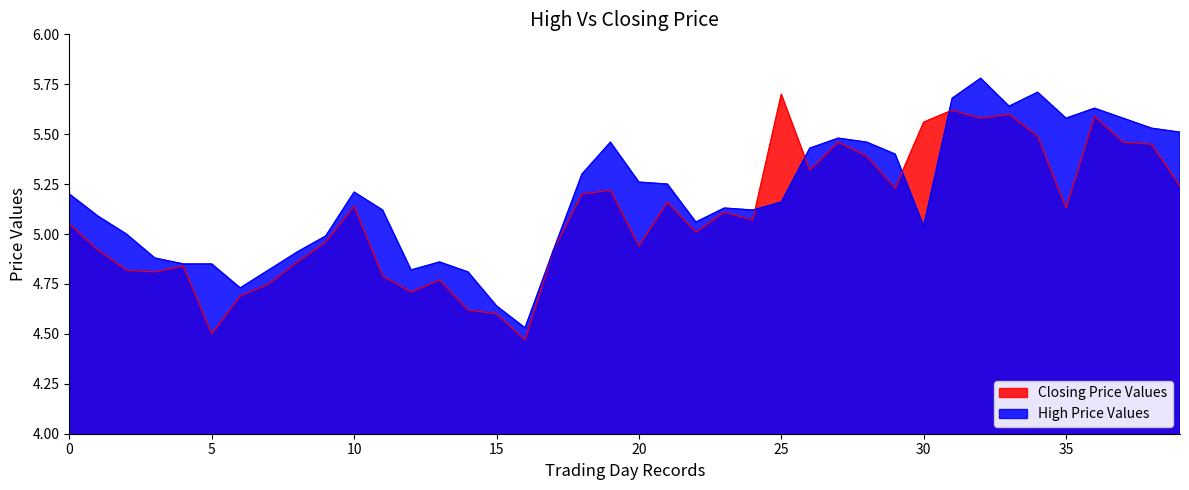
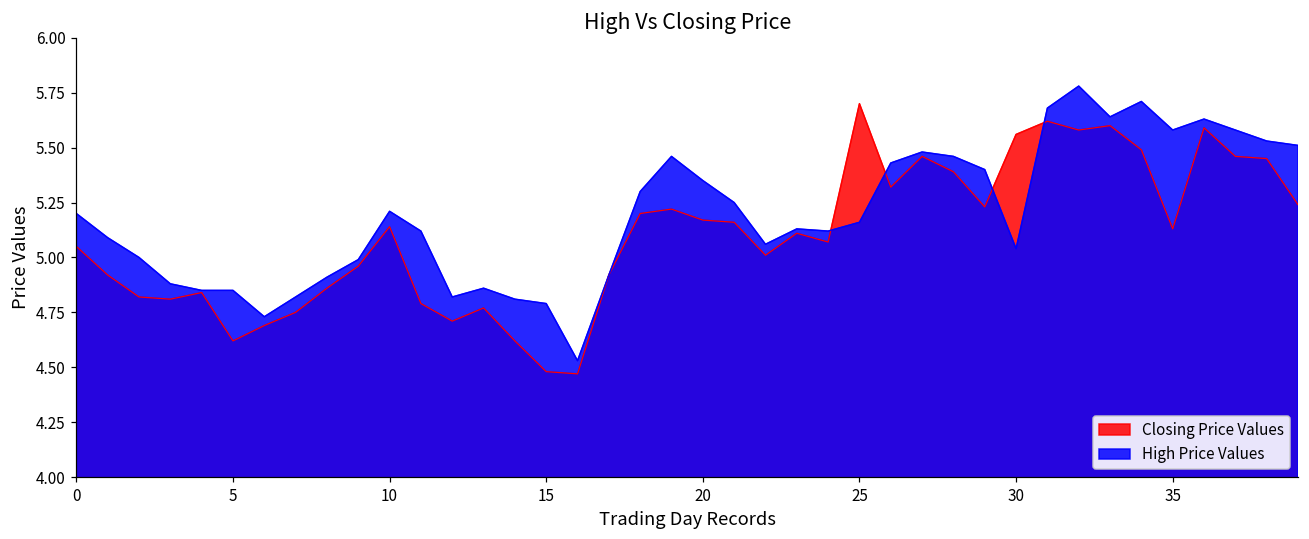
  {
    "Closing Price Values": {
      "0": 5.05,
-     "5": 4.50,
+     "5": 4.62,
      "10": 5.14,
-     "15": 4.60,
-     "20": 4.94,
+     "15": 4.48,
+     "20": 5.17,
      "25": 5.70,
      "30": 5.56,
      "35": 5.13
    },
    "High Price Values": {
      "0": 5.20,
      "5": 4.85,
      "10": 5.21,
-     "15": 4.64,
-     "20": 5.26,
+     "15": 4.79,
+     "20": 5.35,
      "25": 5.16,
      "30": 5.04,
      "35": 5.58
    }
  }
